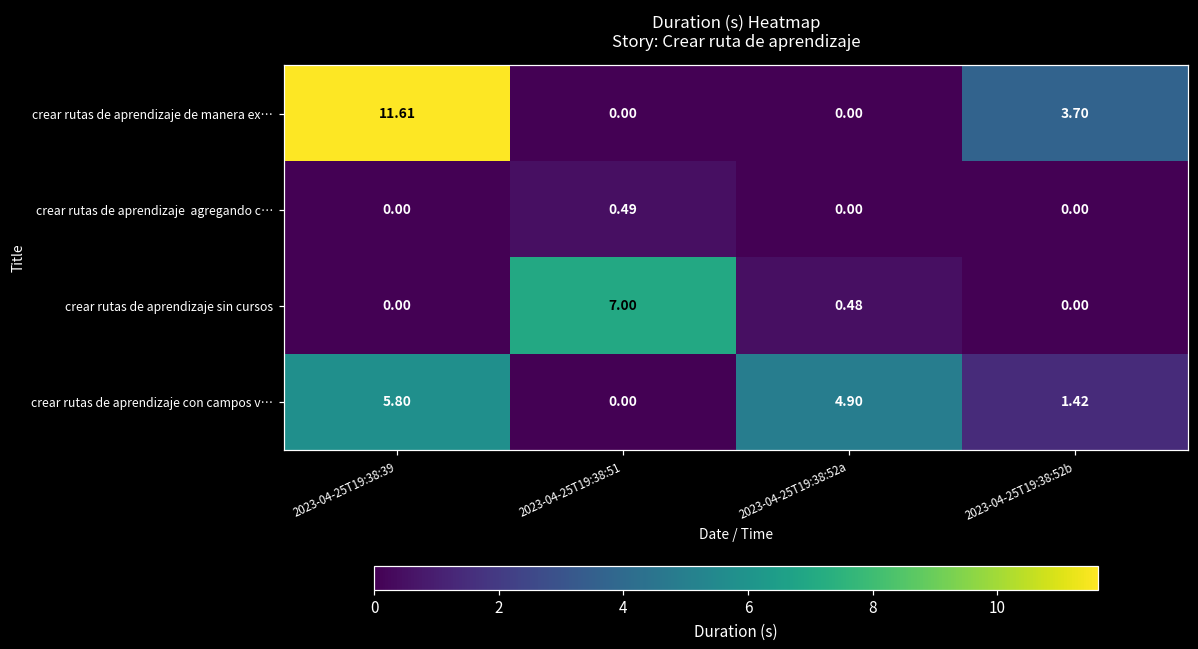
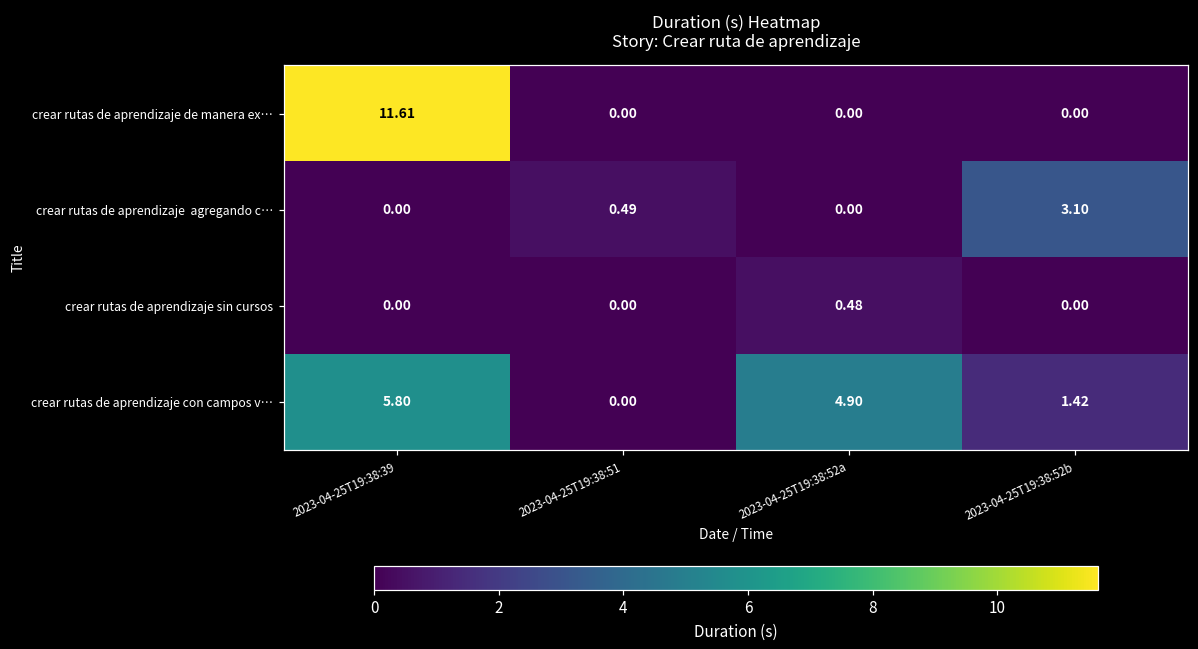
  {
    "crear rutas de aprendizaje de manera ex…": {
      "2023-04-25T19:38:39": 11.61,
      "2023-04-25T19:38:51": 0.00,
      "2023-04-25T19:38:52a": 0.00,
-     "2023-04-25T19:38:52b": 3.70
+     "2023-04-25T19:38:52b": 0.00
    },
    "crear rutas de aprendizaje agregando c…": {
      "2023-04-25T19:38:39": 0.00,
      "2023-04-25T19:38:51": 0.49,
      "2023-04-25T19:38:52a": 0.00,
-     "2023-04-25T19:38:52b": 0.00
+     "2023-04-25T19:38:52b": 3.10
    },
    "crear rutas de aprendizaje sin cursos": {
      "2023-04-25T19:38:39": 0.00,
-     "2023-04-25T19:38:51": 7.00,
+     "2023-04-25T19:38:51": 0.00,
      "2023-04-25T19:38:52a": 0.48,
      "2023-04-25T19:38:52b": 0.00
    },
    "crear rutas de aprendizaje con campos v…": {
      "2023-04-25T19:38:39": 5.80,
      "2023-04-25T19:38:51": 0.00,
      "2023-04-25T19:38:52a": 4.90,
      "2023-04-25T19:38:52b": 1.42
    }
  }
